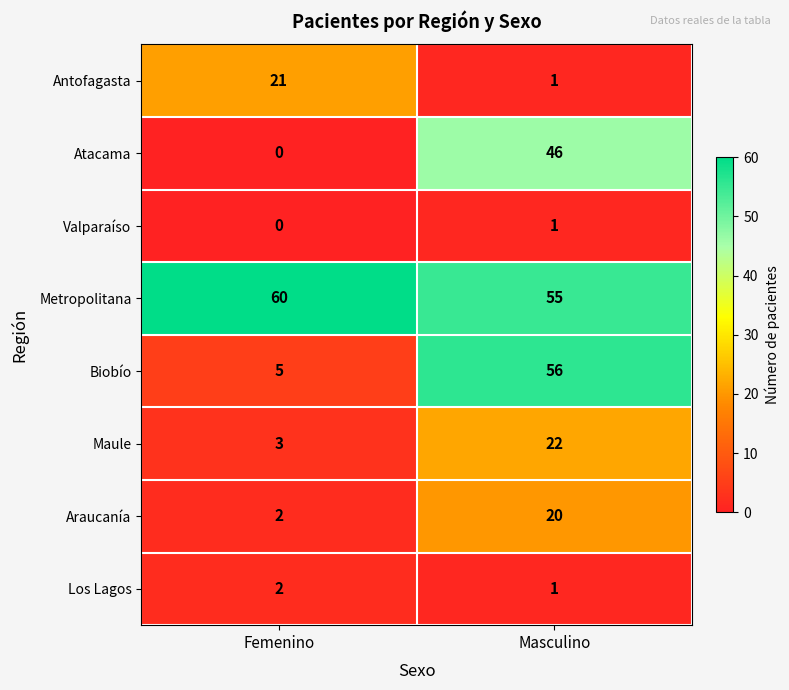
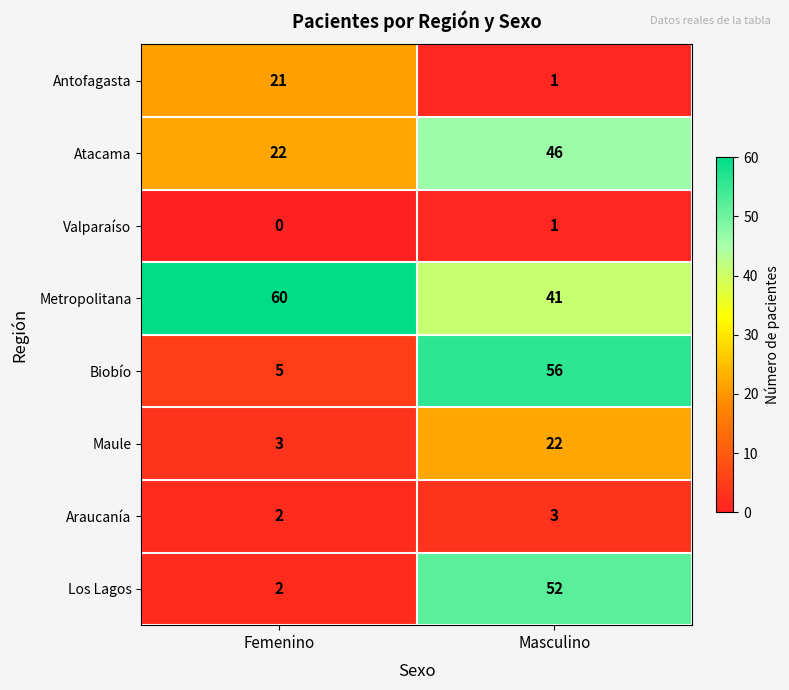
  {
    "Antofagasta": {
      "Femenino": 21,
      "Masculino": 1
    },
    "Atacama": {
-     "Femenino": 0,
+     "Femenino": 22,
      "Masculino": 46
    },
    "Valparaíso": {
      "Femenino": 0,
      "Masculino": 1
    },
    "Metropolitana": {
      "Femenino": 60,
-     "Masculino": 55
+     "Masculino": 41
    },
    "Biobío": {
      "Femenino": 5,
      "Masculino": 56
    },
    "Maule": {
      "Femenino": 3,
      "Masculino": 22
    },
    "Araucanía": {
      "Femenino": 2,
-     "Masculino": 20
+     "Masculino": 3
    },
    "Los Lagos": {
      "Femenino": 2,
-     "Masculino": 1
+     "Masculino": 52
    }
  }
